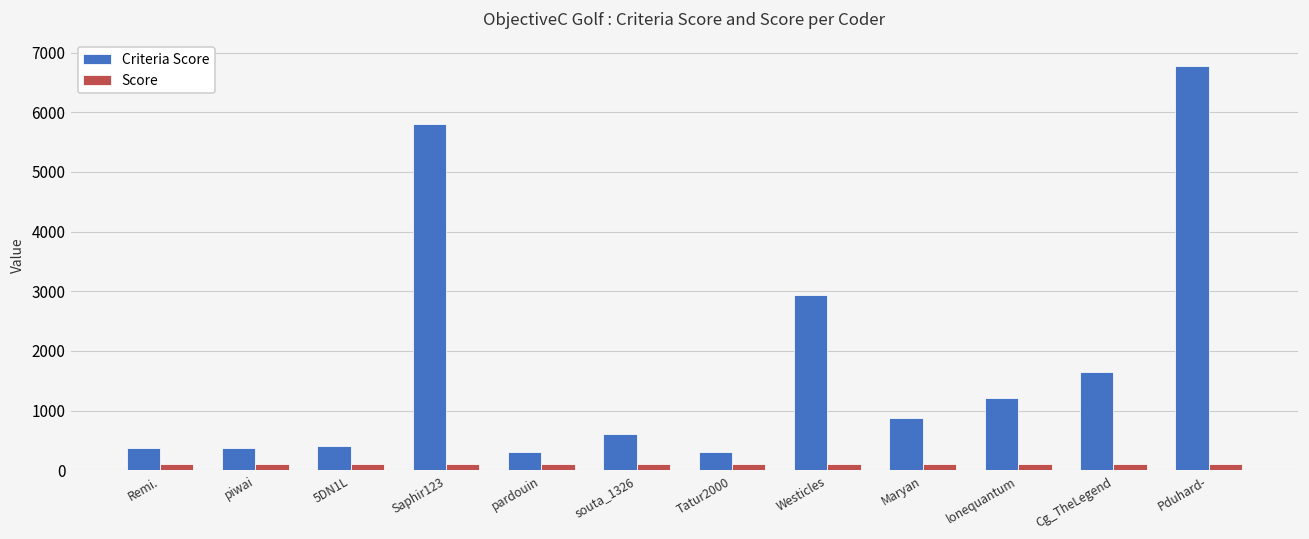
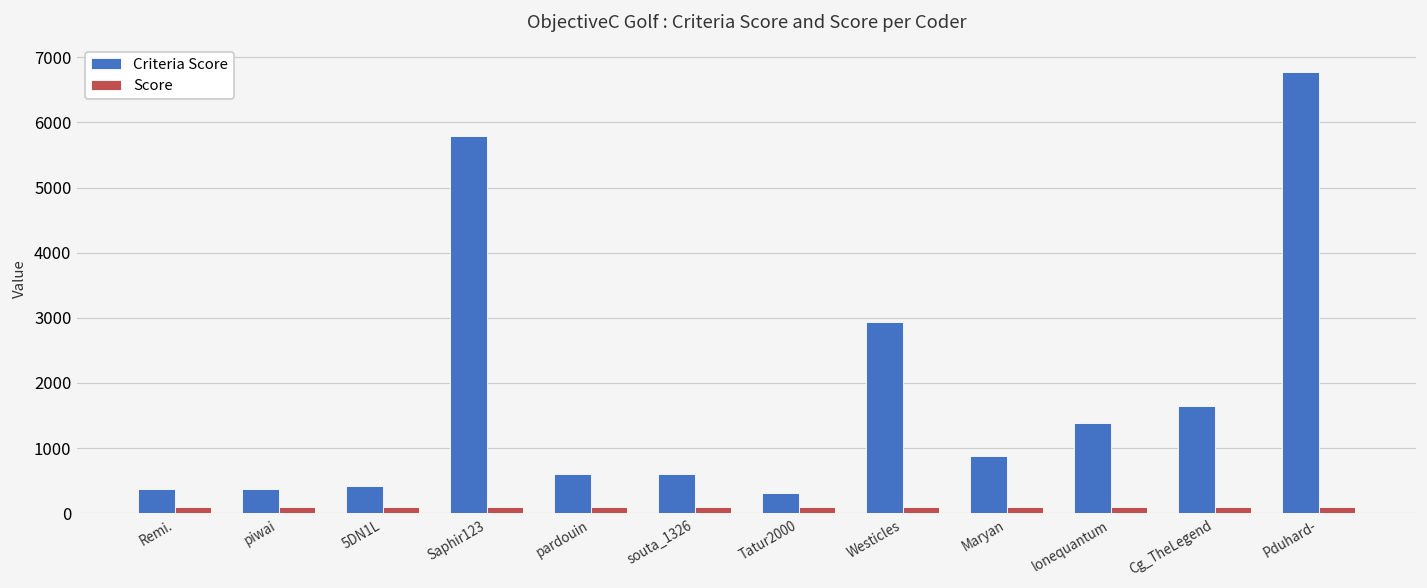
  {
    "Criteria Score": {
      "Remi.": 400,
      "piwai": 400,
      "5DN1L": 400,
      "Saphir123": 5800,
-     "pardouin": 300,
+     "pardouin": 600,
      "souta_1326": 600,
      "Tatur2000": 300,
      "Westicles": 2900,
      "Maryan": 900,
-     "lonequantum": 1200,
+     "lonequantum": 1400,
      "Cg_TheLegend": 1600,
      "Pduhard-": 6800
    },
    "Score": {
      "Remi.": 100,
      "piwai": 100,
      "5DN1L": 100,
      "Saphir123": 100,
      "pardouin": 100,
      "souta_1326": 100,
      "Tatur2000": 100,
      "Westicles": 100,
      "Maryan": 100,
      "lonequantum": 100,
      "Cg_TheLegend": 100,
      "Pduhard-": 100
    }
  }
